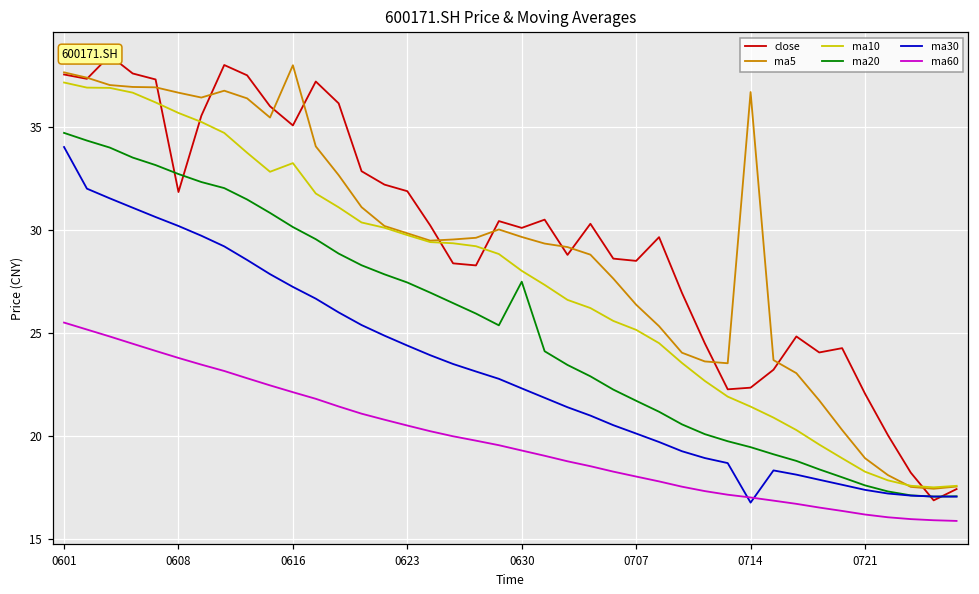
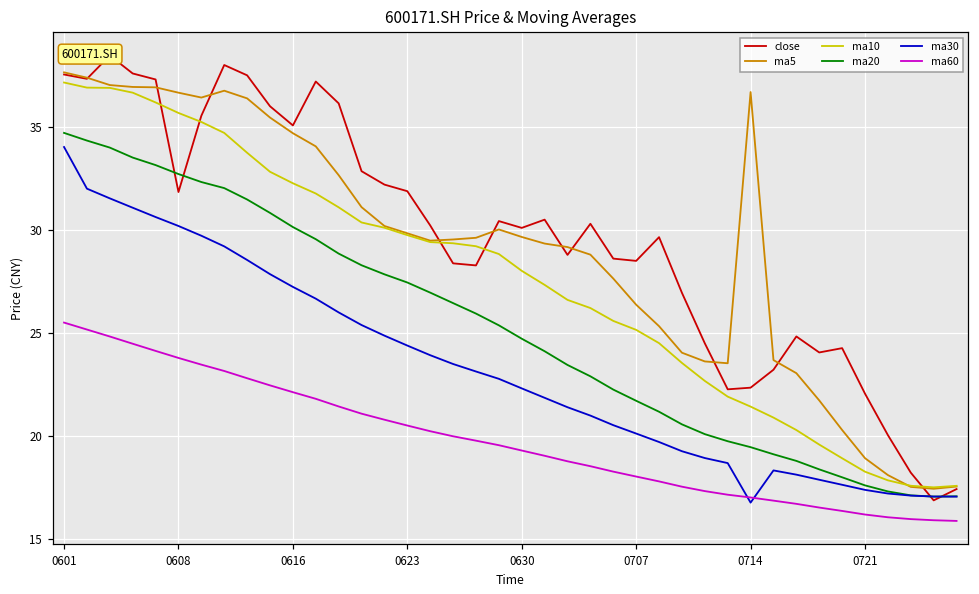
  {
    "close": {
      "0608": 31.8,
      "0616": 35.1,
      "0623": 31.9,
      "0630": 30.1,
      "0707": 28.5,
      "0714": 22.4,
      "0721": 22.1
    },
    "ma5": {
      "0608": 36.7,
-     "0616": 38.0,
+     "0616": 34.7,
      "0630": 29.7,
      "0707": 26.4,
      "0714": 36.7,
      "0721": 18.9
    },
    "ma10": {
      "0601": 37.2,
      "0608": 35.7,
-     "0616": 33.2,
+     "0616": 32.3,
      "0630": 28.0,
      "0707": 25.2,
      "0714": 21.4,
      "0721": 18.3
    },
    "ma20": {
      "0601": 34.7,
      "0608": 32.7,
      "0616": 30.1,
      "0623": 27.5,
-     "0630": 27.5,
+     "0630": 24.7,
      "0707": 21.7,
      "0714": 19.5,
      "0721": 17.6
    },
    "ma30": {
      "0601": 34.0,
      "0608": 30.2,
      "0616": 27.2,
      "0623": 24.4,
      "0630": 22.3,
      "0707": 20.1,
      "0714": 16.8,
      "0721": 17.4
    },
    "ma60": {
      "0601": 25.5,
      "0608": 23.8,
      "0616": 22.1,
      "0623": 20.5,
      "0630": 19.3,
      "0707": 18.0,
      "0714": 17.0,
      "0721": 16.2
    }
  }
